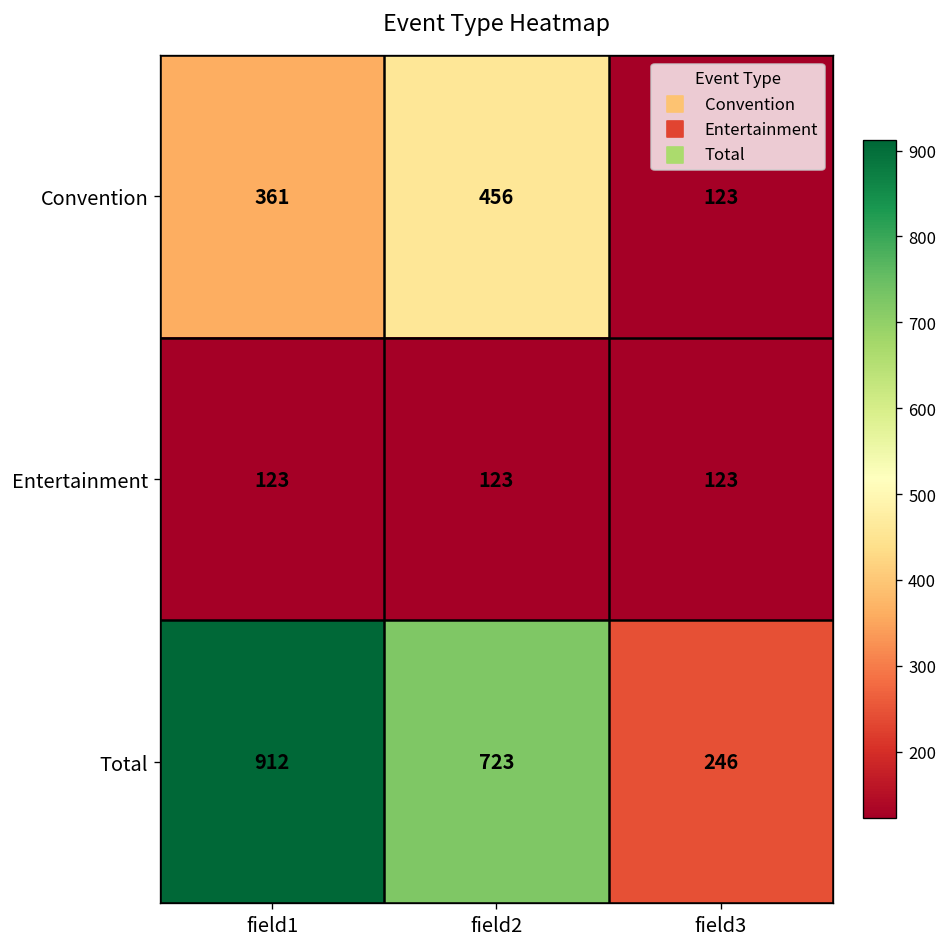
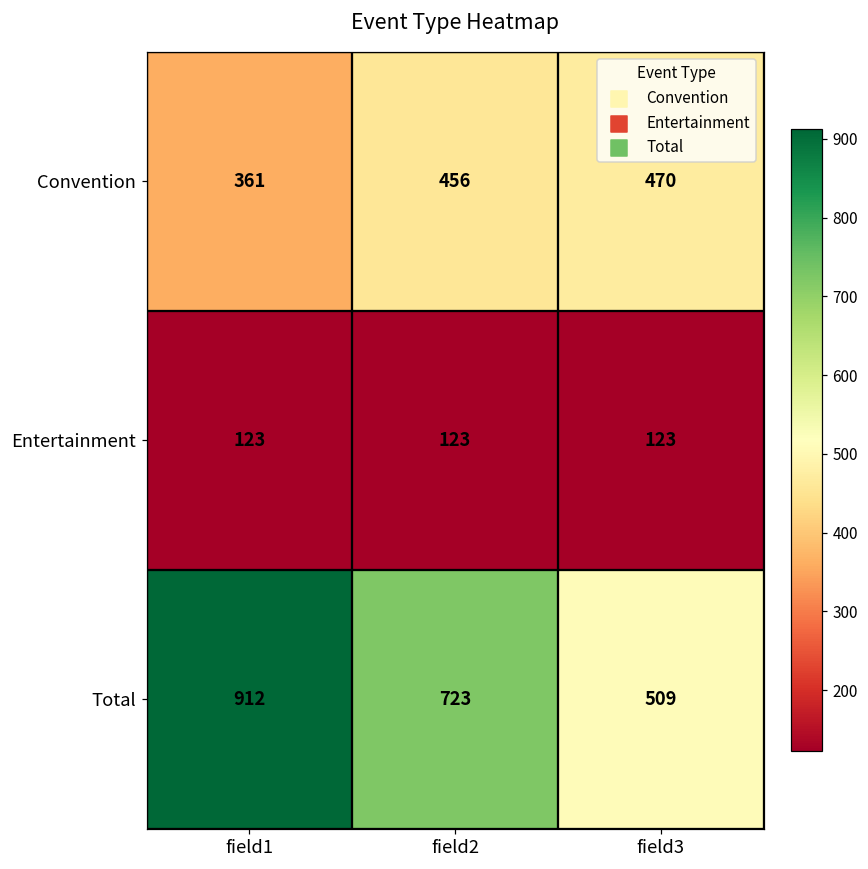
  {
    "Convention": {
      "field1": 361,
      "field2": 456,
-     "field3": 123
+     "field3": 470
    },
    "Entertainment": {
      "field1": 123,
      "field2": 123,
      "field3": 123
    },
    "Total": {
      "field1": 912,
      "field2": 723,
-     "field3": 246
+     "field3": 509
    }
  }
